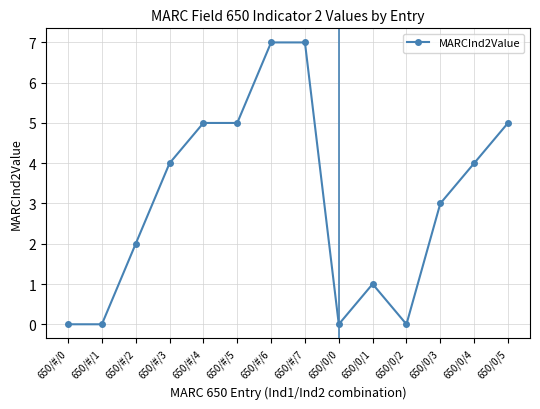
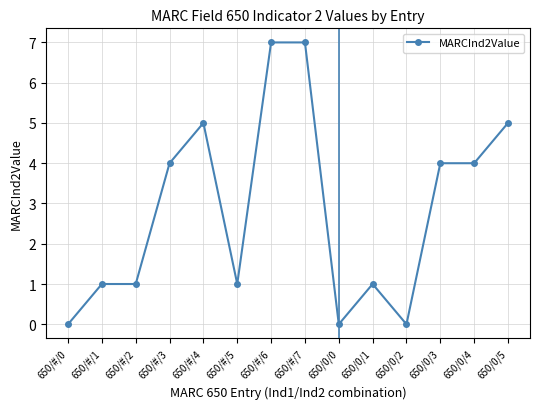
  {
    "650/#/0": 0,
-   "650/#/1": 0,
-   "650/#/2": 2,
+   "650/#/1": 1,
+   "650/#/2": 1,
    "650/#/3": 4,
    "650/#/4": 5,
-   "650/#/5": 5,
+   "650/#/5": 1,
    "650/#/6": 7,
    "650/#/7": 7,
    "650/0/0": 0,
    "650/0/1": 1,
    "650/0/2": 0,
-   "650/0/3": 3,
+   "650/0/3": 4,
    "650/0/4": 4,
    "650/0/5": 5
  }
